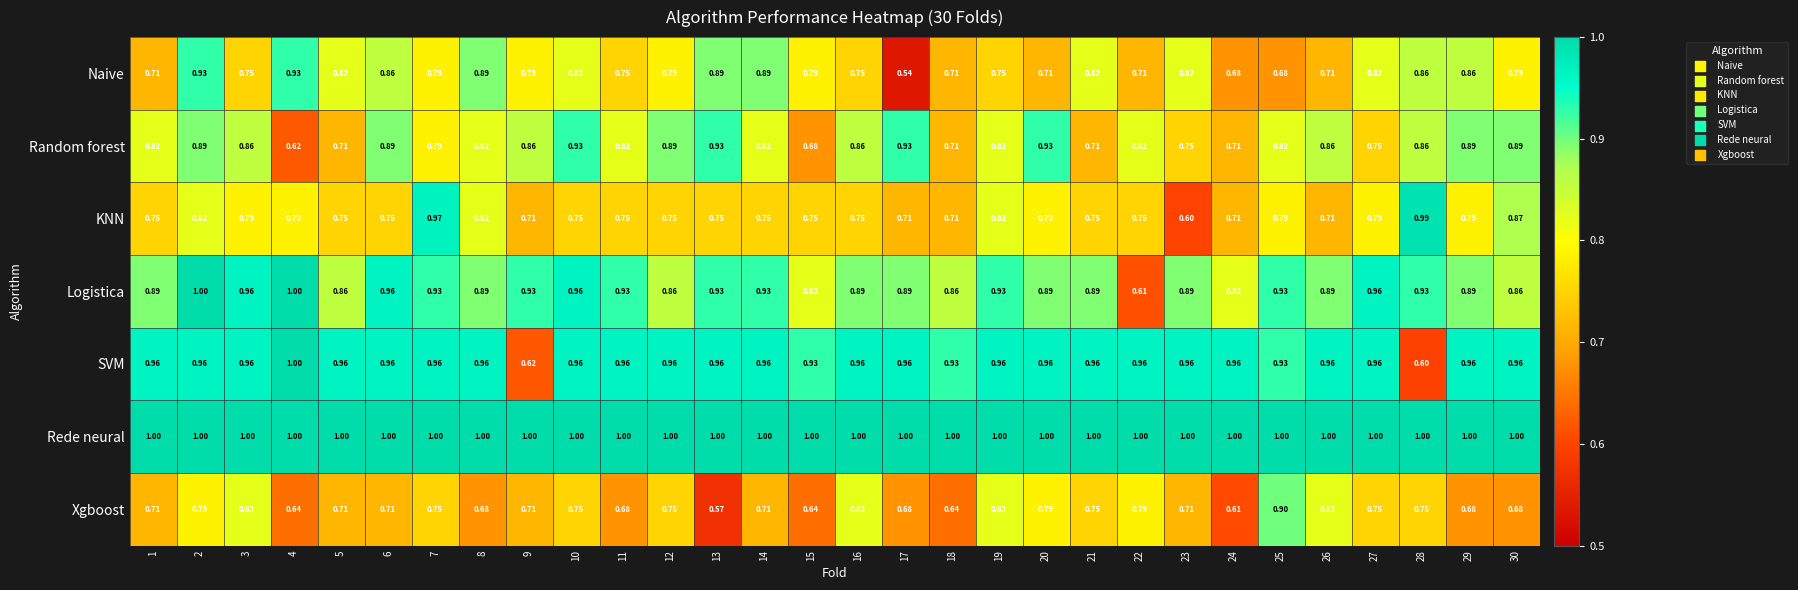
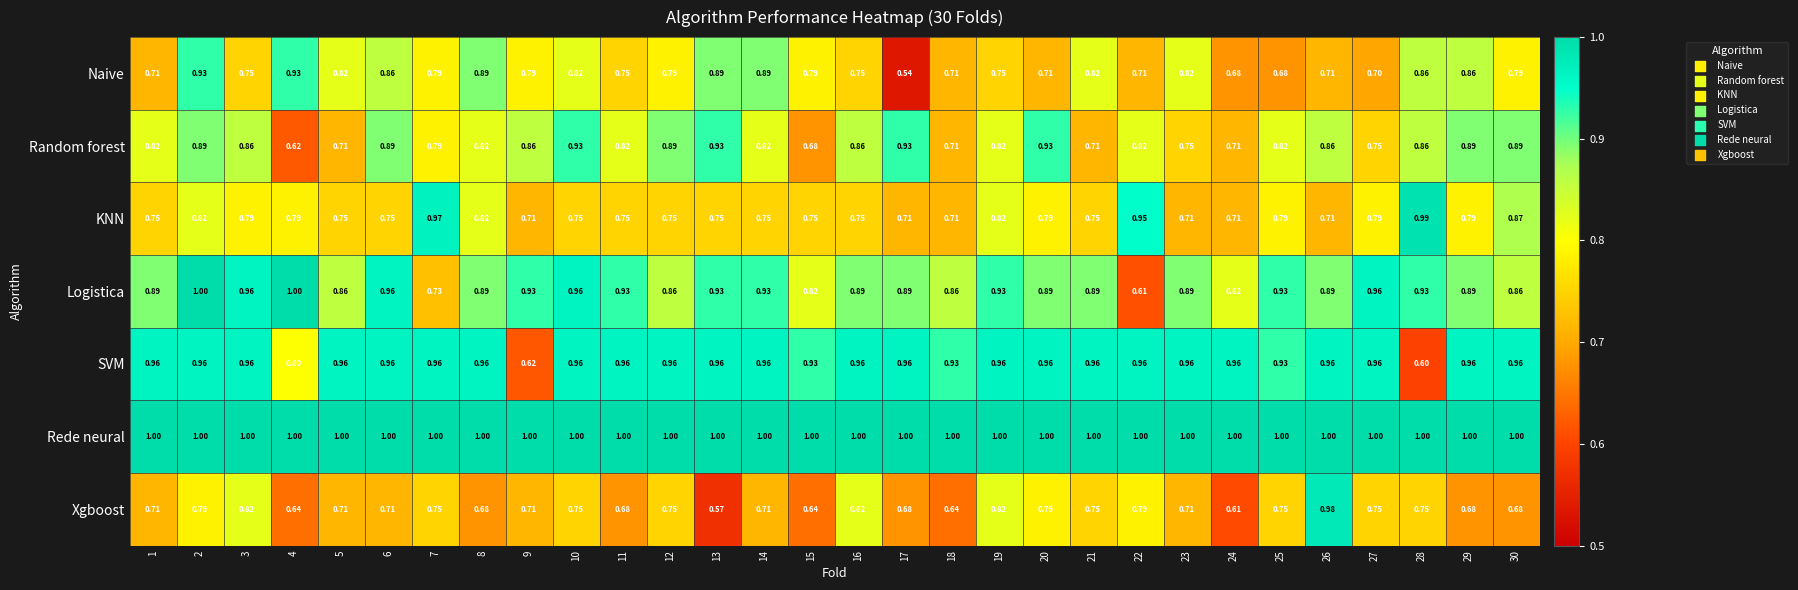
  {
    "Naive": {
      "1": 0.71,
      "2": 0.93,
      "3": 0.75,
      "4": 0.93,
      "5": 0.82,
      "6": 0.86,
      "7": 0.79,
      "8": 0.89,
      "9": 0.79,
      "10": 0.82,
      "11": 0.75,
      "12": 0.79,
      "13": 0.89,
      "14": 0.89,
      "15": 0.79,
      "16": 0.75,
      "17": 0.54,
      "18": 0.71,
      "19": 0.75,
      "20": 0.71,
      "21": 0.82,
      "22": 0.71,
      "23": 0.82,
      "24": 0.68,
      "25": 0.68,
      "26": 0.71,
-     "27": 0.82,
+     "27": 0.70,
      "28": 0.86,
      "29": 0.86,
      "30": 0.79
    },
    "KNN": {
      "1": 0.75,
      "2": 0.82,
      "3": 0.79,
      "4": 0.79,
      "5": 0.75,
      "6": 0.75,
      "7": 0.97,
      "8": 0.82,
      "9": 0.71,
      "10": 0.75,
      "11": 0.75,
      "12": 0.75,
      "13": 0.75,
      "14": 0.75,
      "15": 0.75,
      "16": 0.75,
      "17": 0.71,
      "18": 0.71,
      "19": 0.82,
      "20": 0.79,
      "21": 0.75,
-     "22": 0.75,
-     "23": 0.60,
+     "22": 0.95,
+     "23": 0.71,
      "24": 0.71,
      "25": 0.79,
      "26": 0.71,
      "27": 0.79,
      "28": 0.99,
      "29": 0.79,
      "30": 0.87
    },
    "Logistica": {
      "1": 0.89,
      "2": 1.00,
      "3": 0.96,
      "4": 1.00,
      "5": 0.86,
      "6": 0.96,
-     "7": 0.93,
+     "7": 0.73,
      "8": 0.89,
      "9": 0.93,
      "10": 0.96,
      "11": 0.93,
      "12": 0.86,
      "13": 0.93,
      "14": 0.93,
      "15": 0.82,
      "16": 0.89,
      "17": 0.89,
      "18": 0.86,
      "19": 0.93,
      "20": 0.89,
      "21": 0.89,
      "22": 0.61,
      "23": 0.89,
      "24": 0.82,
      "25": 0.93,
      "26": 0.89,
      "27": 0.96,
      "28": 0.93,
      "29": 0.89,
      "30": 0.86
    },
    "SVM": {
      "1": 0.96,
      "2": 0.96,
      "3": 0.96,
-     "4": 1.00,
+     "4": 0.80,
      "5": 0.96,
      "6": 0.96,
      "7": 0.96,
      "8": 0.96,
      "9": 0.62,
      "10": 0.96,
      "11": 0.96,
      "12": 0.96,
      "13": 0.96,
      "14": 0.96,
      "15": 0.93,
      "16": 0.96,
      "17": 0.96,
      "18": 0.93,
      "19": 0.96,
      "20": 0.96,
      "21": 0.96,
      "22": 0.96,
      "23": 0.96,
      "24": 0.96,
      "25": 0.93,
      "26": 0.96,
      "27": 0.96,
      "28": 0.60,
      "29": 0.96,
      "30": 0.96
    },
    "Xgboost": {
      "1": 0.71,
      "2": 0.79,
      "3": 0.82,
      "4": 0.64,
      "5": 0.71,
      "6": 0.71,
      "7": 0.75,
      "8": 0.68,
      "9": 0.71,
      "10": 0.75,
      "11": 0.68,
      "12": 0.75,
      "13": 0.57,
      "14": 0.71,
      "15": 0.64,
      "16": 0.82,
      "17": 0.68,
      "18": 0.64,
      "19": 0.82,
      "20": 0.79,
      "21": 0.75,
      "22": 0.79,
      "23": 0.71,
      "24": 0.61,
-     "25": 0.90,
-     "26": 0.82,
+     "25": 0.75,
+     "26": 0.98,
      "27": 0.75,
      "28": 0.75,
      "29": 0.68,
      "30": 0.68
    }
  }
